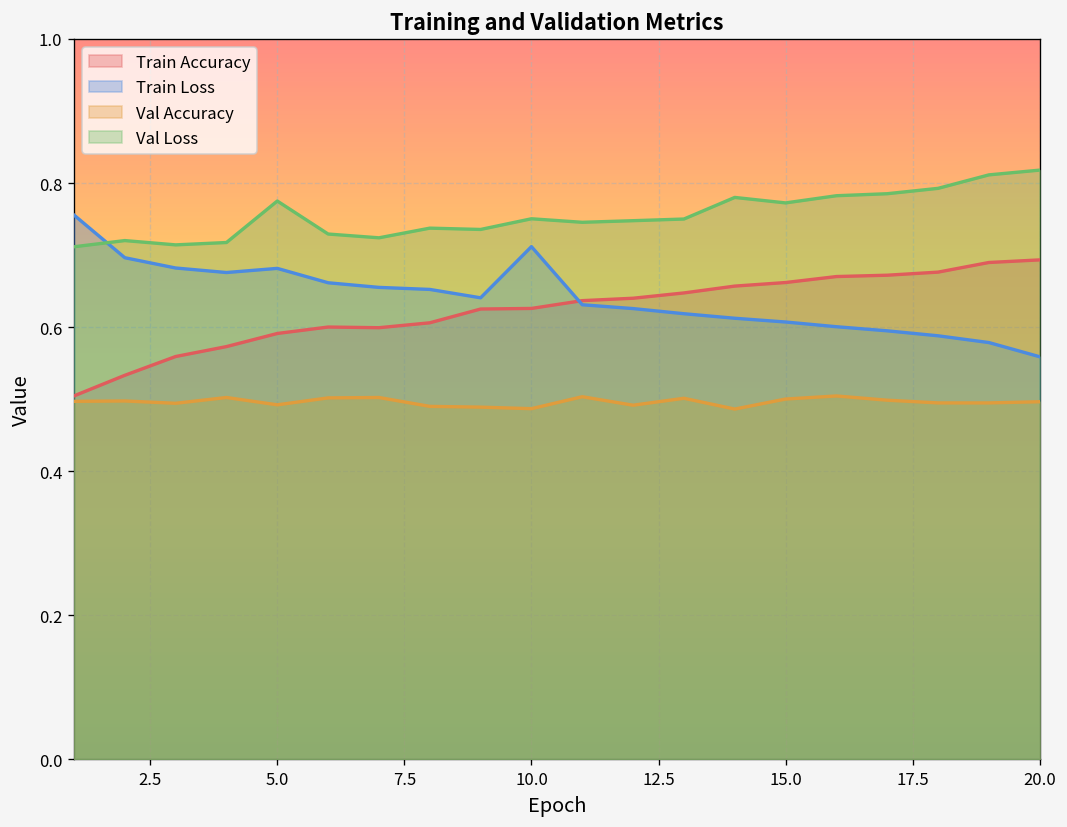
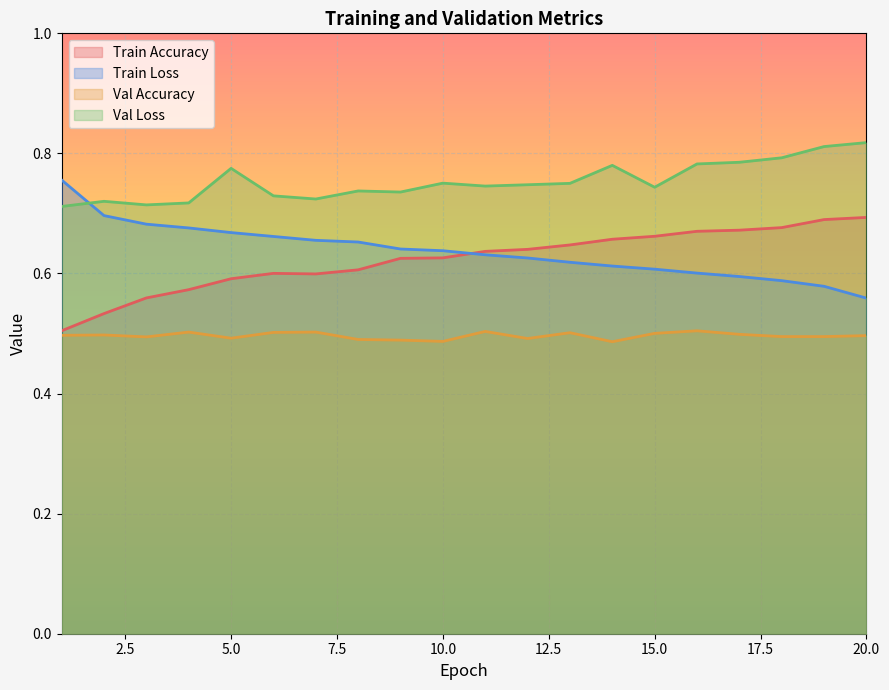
  {
    "Train Loss": {
-     "5.0": 0.68,
-     "10.0": 0.71,
+     "5.0": 0.67,
+     "10.0": 0.64,
      "15.0": 0.61,
      "20.0": 0.56
    },
    "Val Loss": {
      "5.0": 0.78,
      "10.0": 0.75,
-     "15.0": 0.77,
+     "15.0": 0.74,
      "20.0": 0.82
    }
  }
